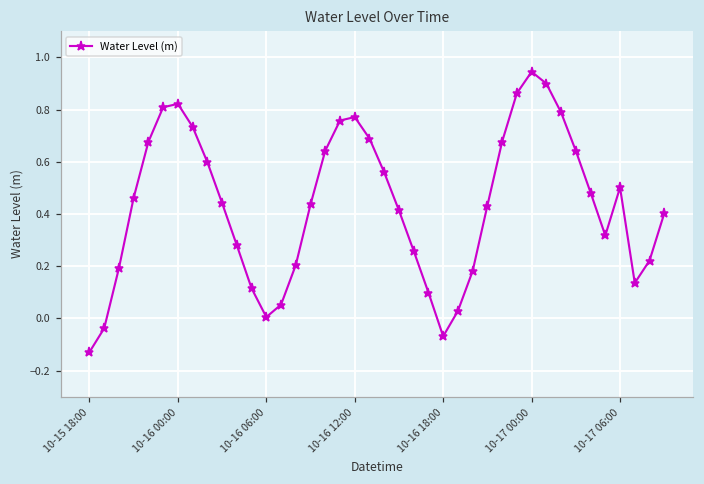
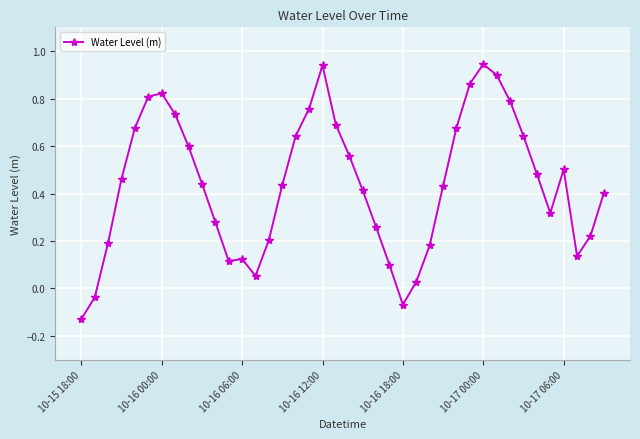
  {
    "10-15 18:00": -0.13,
    "10-16 00:00": 0.82,
-   "10-16 06:00": 0.01,
-   "10-16 12:00": 0.77,
+   "10-16 06:00": 0.12,
+   "10-16 12:00": 0.94,
    "10-16 18:00": -0.07,
    "10-17 00:00": 0.94,
    "10-17 06:00": 0.50
  }
